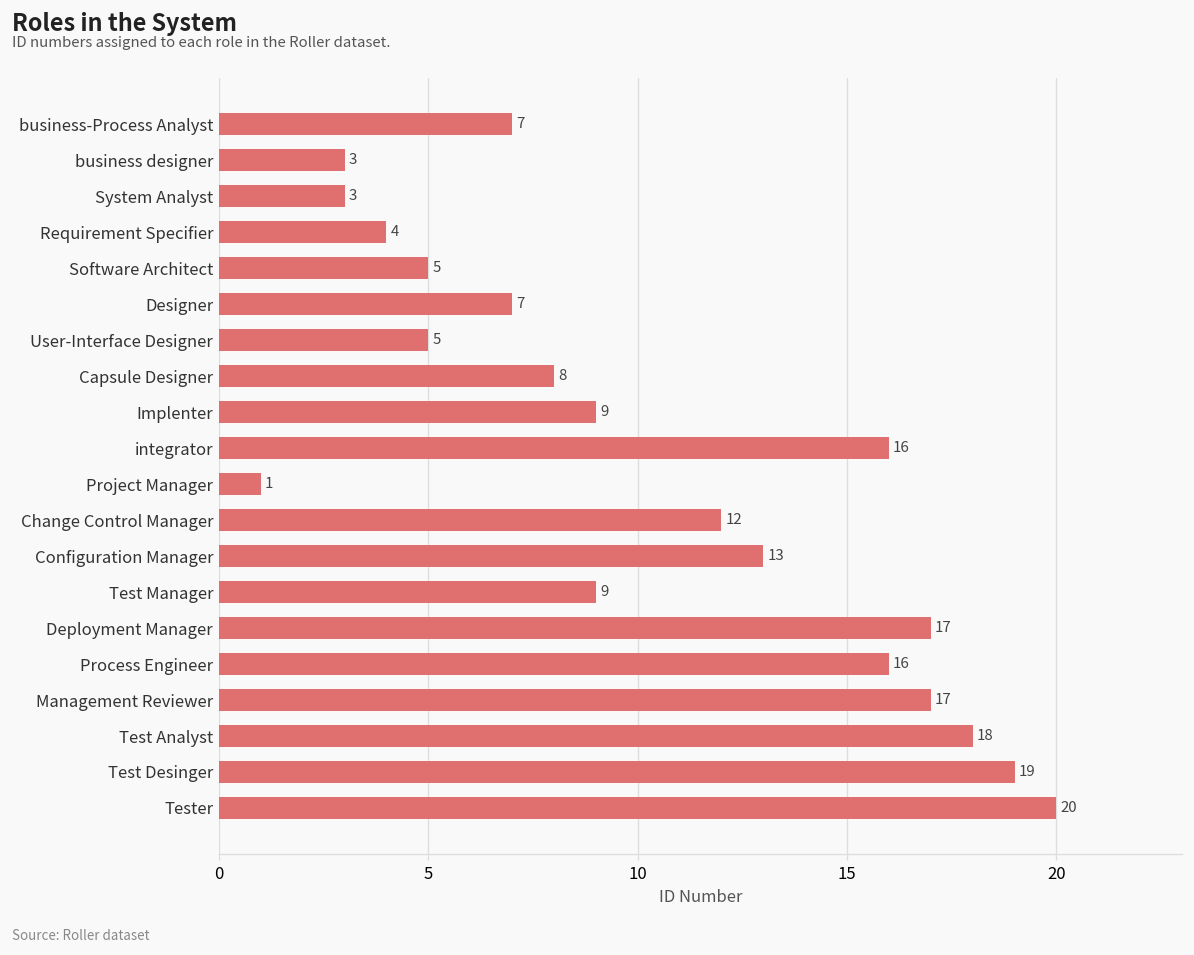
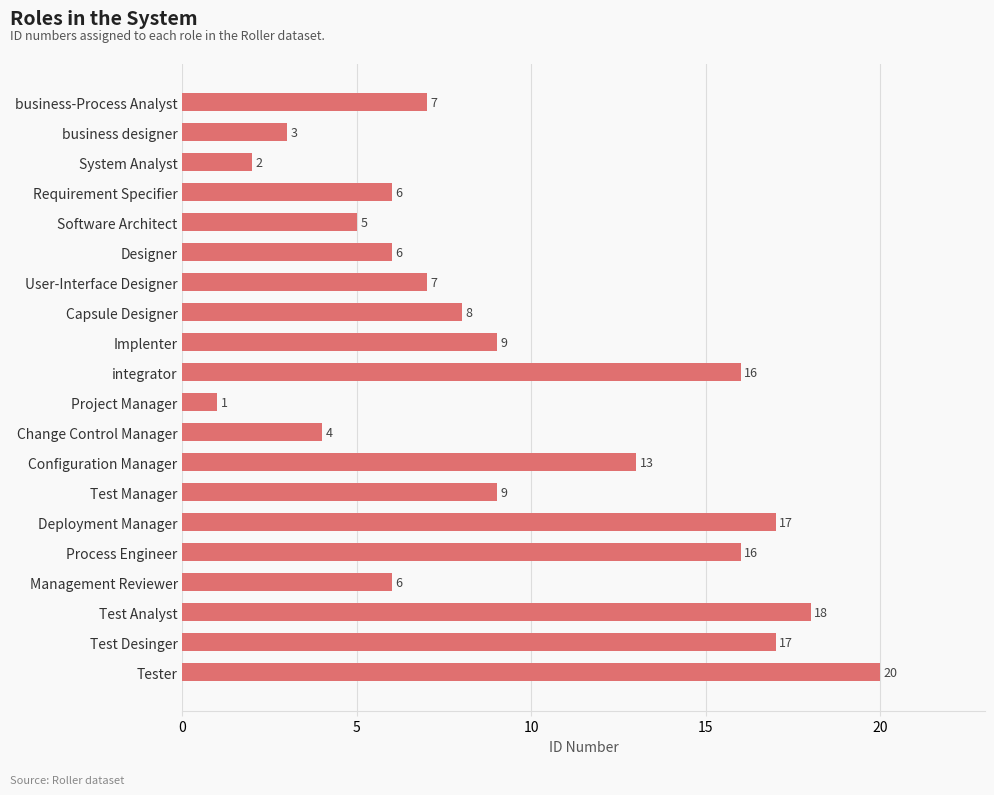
  {
    "business-Process Analyst": 7,
    "business designer": 3,
-   "System Analyst": 3,
-   "Requirement Specifier": 4,
+   "System Analyst": 2,
+   "Requirement Specifier": 6,
    "Software Architect": 5,
-   "Designer": 7,
-   "User-Interface Designer": 5,
+   "Designer": 6,
+   "User-Interface Designer": 7,
    "Capsule Designer": 8,
    "Implenter": 9,
    "integrator": 16,
    "Project Manager": 1,
-   "Change Control Manager": 12,
+   "Change Control Manager": 4,
    "Configuration Manager": 13,
    "Test Manager": 9,
    "Deployment Manager": 17,
    "Process Engineer": 16,
-   "Management Reviewer": 17,
+   "Management Reviewer": 6,
    "Test Analyst": 18,
-   "Test Desinger": 19,
+   "Test Desinger": 17,
    "Tester": 20
  }
